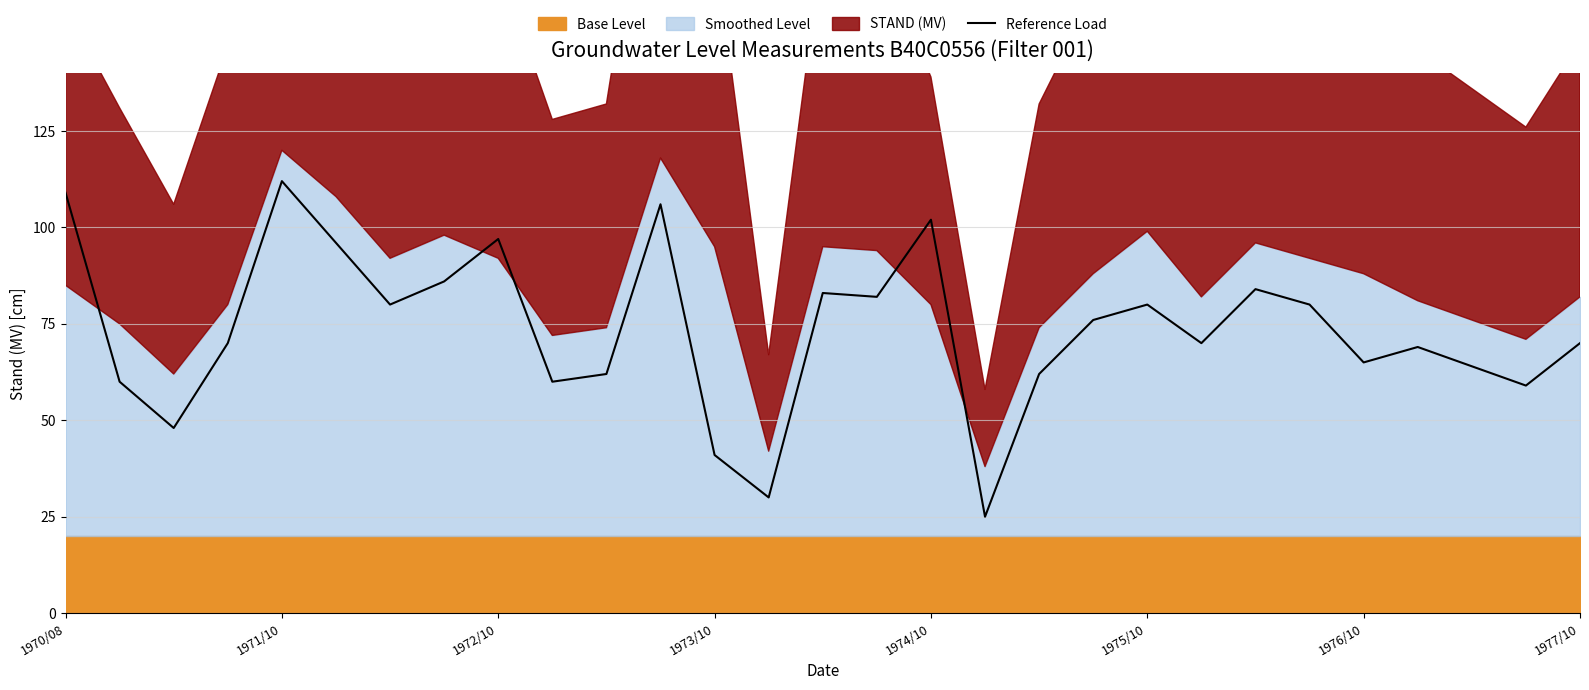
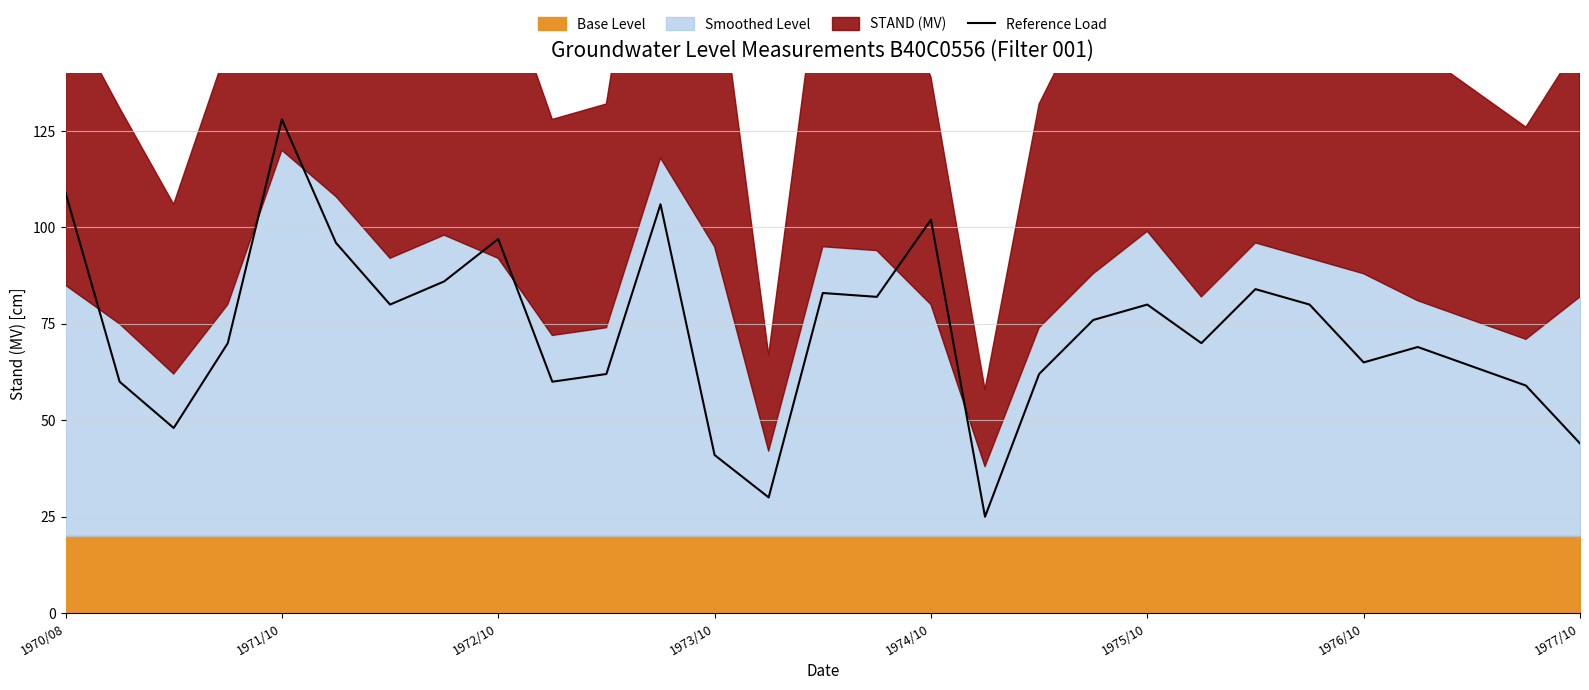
  {
    "Reference Load": {
      "1970/08": 109,
-     "1971/10": 112,
+     "1971/10": 128,
      "1972/10": 97,
      "1973/10": 41,
      "1974/10": 102,
      "1975/10": 80,
      "1976/10": 65,
-     "1977/10": 70
+     "1977/10": 44
    },
    "Base Level": {
      "1970/08": 20,
      "1971/10": 20,
      "1972/10": 20,
      "1973/10": 20,
      "1974/10": 20,
      "1975/10": 20,
      "1976/10": 20,
      "1977/10": 20
    },
    "Smoothed Level": {
      "1970/08": 65,
      "1971/10": 100,
      "1972/10": 72,
      "1973/10": 75,
      "1974/10": 60,
      "1975/10": 79,
      "1976/10": 68,
      "1977/10": 62
    },
    "STAND (MV)": {
      "1974/10": 59
    }
  }
